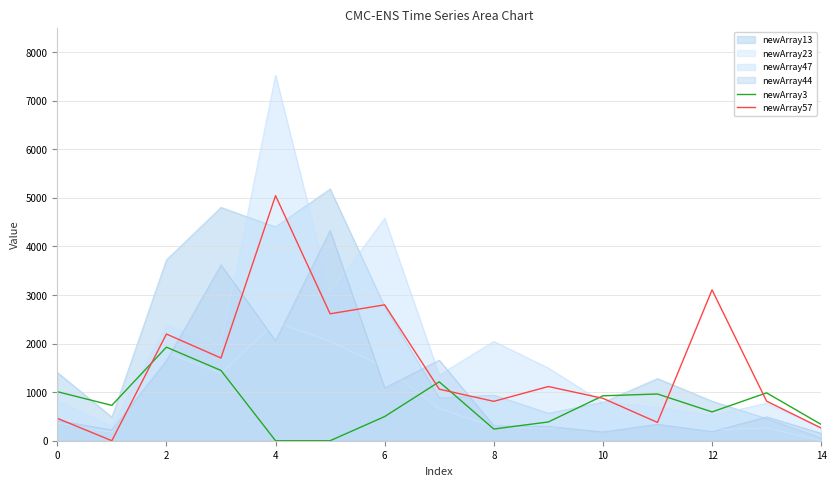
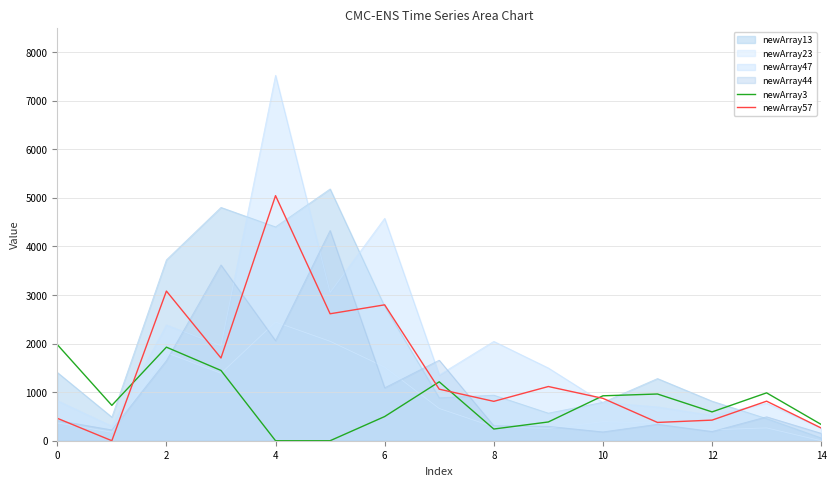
  {
    "newArray3": {
-     "0": 1000,
+     "0": 2000,
      "2": 1900,
      "4": 0,
      "6": 500,
      "12": 600,
      "14": 300
    },
    "newArray57": {
-     "2": 2200,
+     "2": 3100,
      "4": 5000,
      "8": 800,
-     "12": 3100
+     "12": 400
    }
  }
